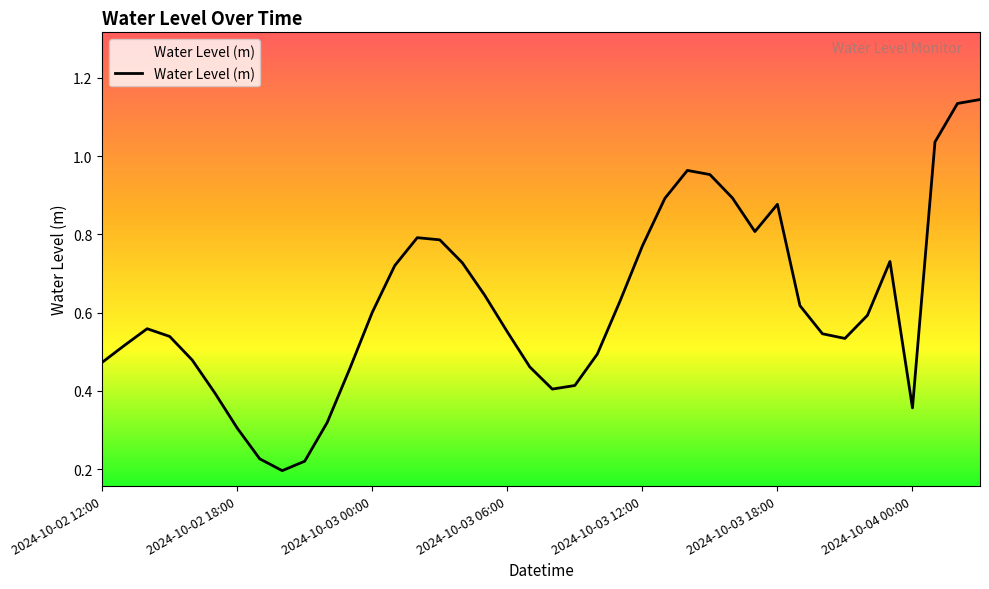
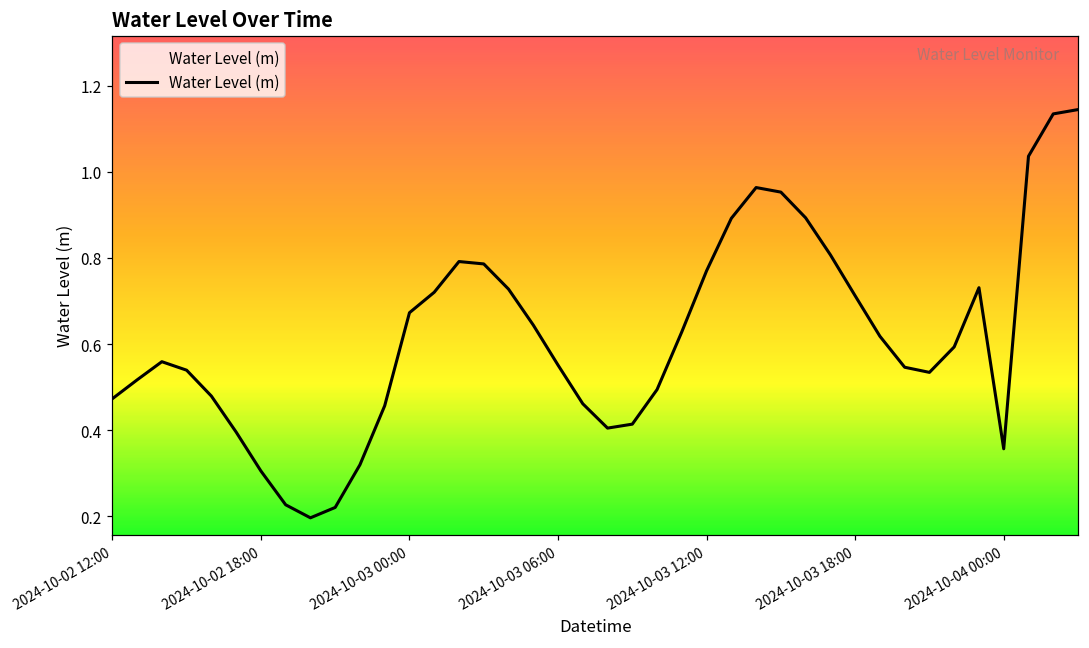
  {
    "2024-10-02 12:00": 0.47,
    "2024-10-02 18:00": 0.31,
-   "2024-10-03 00:00": 0.60,
+   "2024-10-03 00:00": 0.67,
    "2024-10-03 06:00": 0.55,
    "2024-10-03 12:00": 0.77,
-   "2024-10-03 18:00": 0.88,
+   "2024-10-03 18:00": 0.71,
    "2024-10-04 00:00": 0.36
  }
